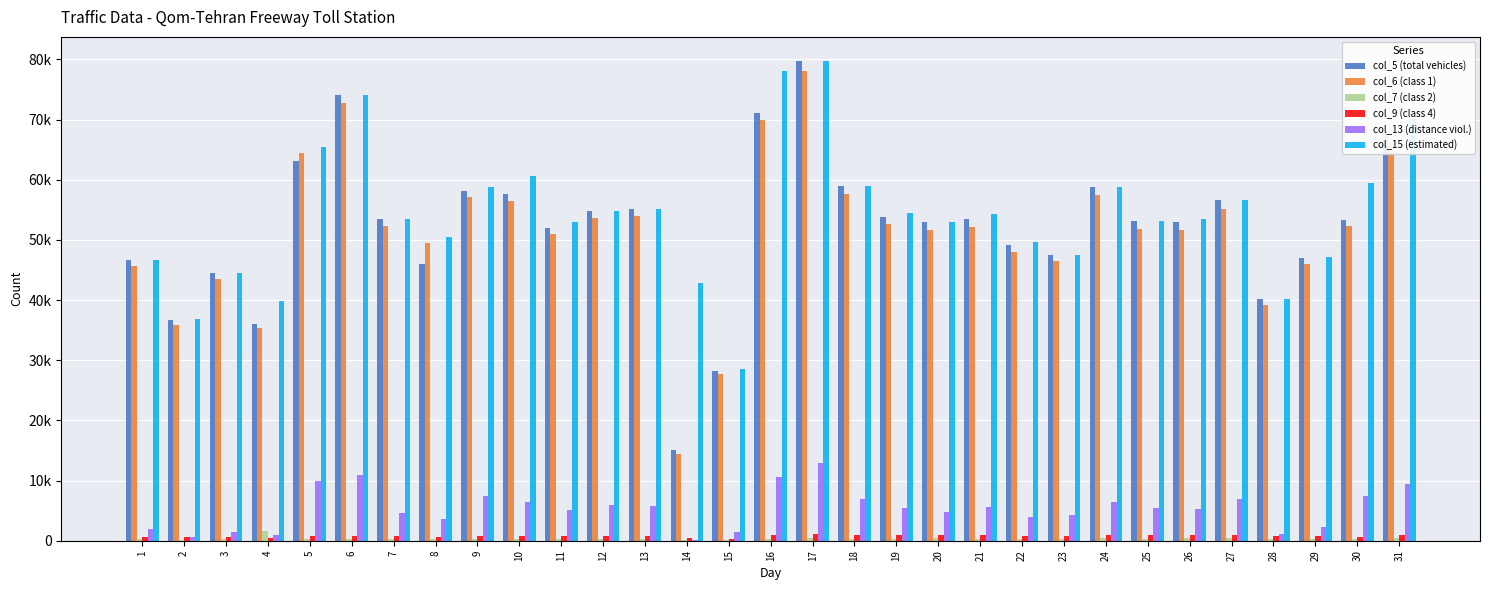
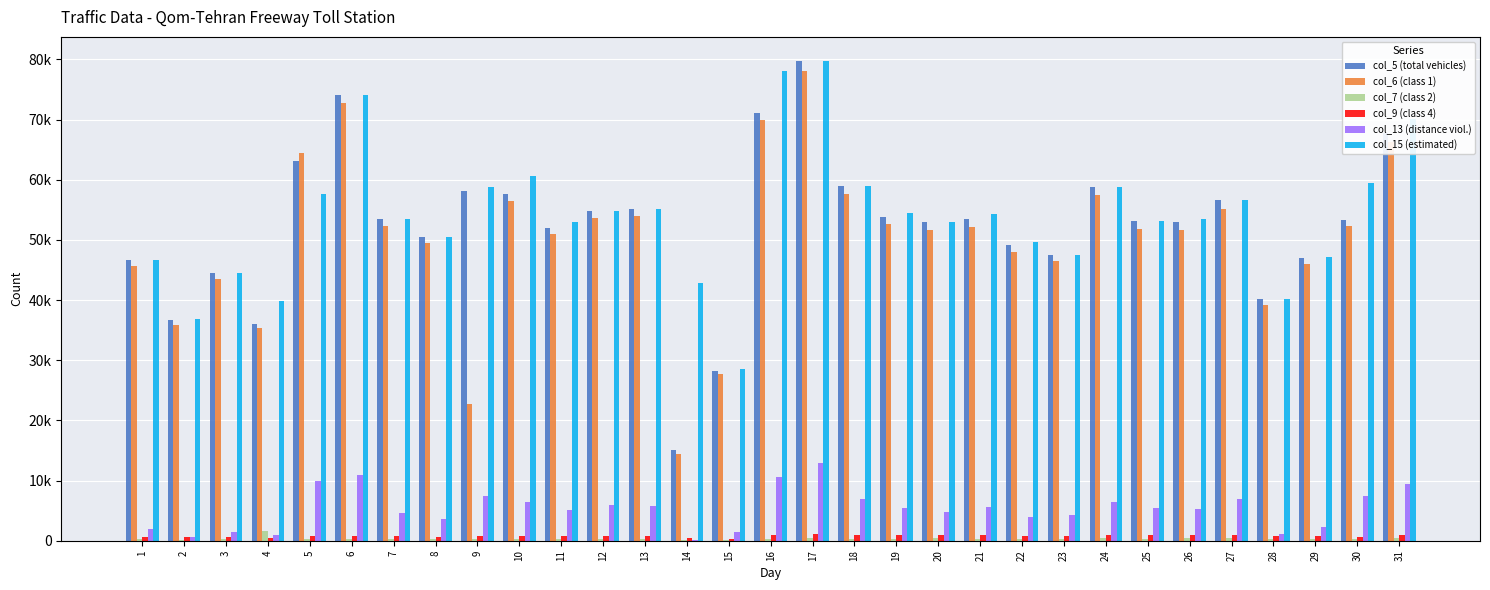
  {
    "col_5 (total vehicles)": {
      "1": 47000,
      "2": 37000,
      "3": 44000,
      "4": 36000,
      "5": 63000,
      "6": 74000,
      "7": 53000,
-     "8": 46000,
+     "8": 50000,
      "9": 58000,
      "10": 58000,
      "11": 52000,
      "12": 55000,
      "13": 55000,
      "14": 15000,
      "15": 28000,
      "16": 71000,
      "17": 80000,
      "18": 59000,
      "19": 54000,
      "20": 53000,
      "21": 53000,
      "22": 49000,
      "23": 48000,
      "24": 59000,
      "25": 53000,
      "26": 53000,
      "27": 57000,
      "28": 40000,
      "29": 47000,
      "30": 53000
    },
    "col_6 (class 1)": {
      "1": 46000,
      "2": 36000,
      "3": 43000,
      "4": 35000,
      "5": 64000,
      "6": 73000,
      "7": 52000,
      "8": 49000,
-     "9": 57000,
+     "9": 23000,
      "10": 56000,
      "11": 51000,
      "12": 54000,
      "13": 54000,
      "14": 14000,
      "15": 28000,
      "16": 70000,
      "17": 78000,
      "18": 58000,
      "19": 53000,
      "20": 52000,
      "21": 52000,
      "22": 48000,
      "23": 46000,
      "24": 57000,
      "25": 52000,
      "26": 52000,
      "27": 55000,
      "28": 39000,
      "29": 46000,
      "30": 52000
    },
    "col_7 (class 2)": {
      "4": 2000,
      "17": 0,
      "26": 0,
      "31": 0
    },
    "col_9 (class 4)": {
      "1": 1000,
      "2": 1000,
      "3": 1000,
      "4": 1000,
      "5": 1000,
      "6": 1000,
      "7": 1000,
      "8": 1000,
      "9": 1000,
      "10": 1000,
      "11": 1000,
      "12": 1000,
      "13": 1000,
      "14": 0,
      "16": 1000,
      "17": 1000,
      "18": 1000,
      "19": 1000,
      "20": 1000,
      "21": 1000,
      "22": 1000,
      "23": 1000,
      "24": 1000,
      "25": 1000,
      "26": 1000,
      "27": 1000,
      "28": 1000,
      "29": 1000,
      "30": 1000,
      "31": 1000
    },
    "col_13 (distance viol.)": {
      "1": 2000,
      "2": 1000,
      "3": 1000,
      "4": 1000,
      "5": 10000,
      "6": 11000,
      "7": 5000,
      "8": 4000,
      "9": 7000,
      "10": 6000,
      "11": 5000,
      "12": 6000,
      "13": 6000,
      "15": 2000,
      "16": 11000,
      "17": 13000,
      "18": 7000,
      "19": 5000,
      "20": 5000,
      "21": 6000,
      "22": 4000,
      "23": 4000,
      "24": 6000,
      "25": 5000,
      "26": 5000,
      "27": 7000,
      "28": 1000,
      "29": 2000,
      "30": 7000,
      "31": 9000
    },
    "col_15 (estimated)": {
      "1": 47000,
      "2": 37000,
      "3": 44000,
      "4": 40000,
-     "5": 65000,
+     "5": 58000,
      "6": 74000,
      "7": 53000,
      "8": 50000,
      "9": 59000,
      "10": 61000,
      "11": 53000,
      "12": 55000,
      "13": 55000,
      "14": 43000,
      "15": 29000,
      "16": 78000,
      "17": 80000,
      "18": 59000,
      "19": 54000,
      "20": 53000,
      "21": 54000,
      "22": 50000,
      "23": 48000,
      "24": 59000,
      "25": 53000,
      "26": 53000,
      "27": 57000,
      "28": 40000,
      "29": 47000,
      "30": 59000
    }
  }
